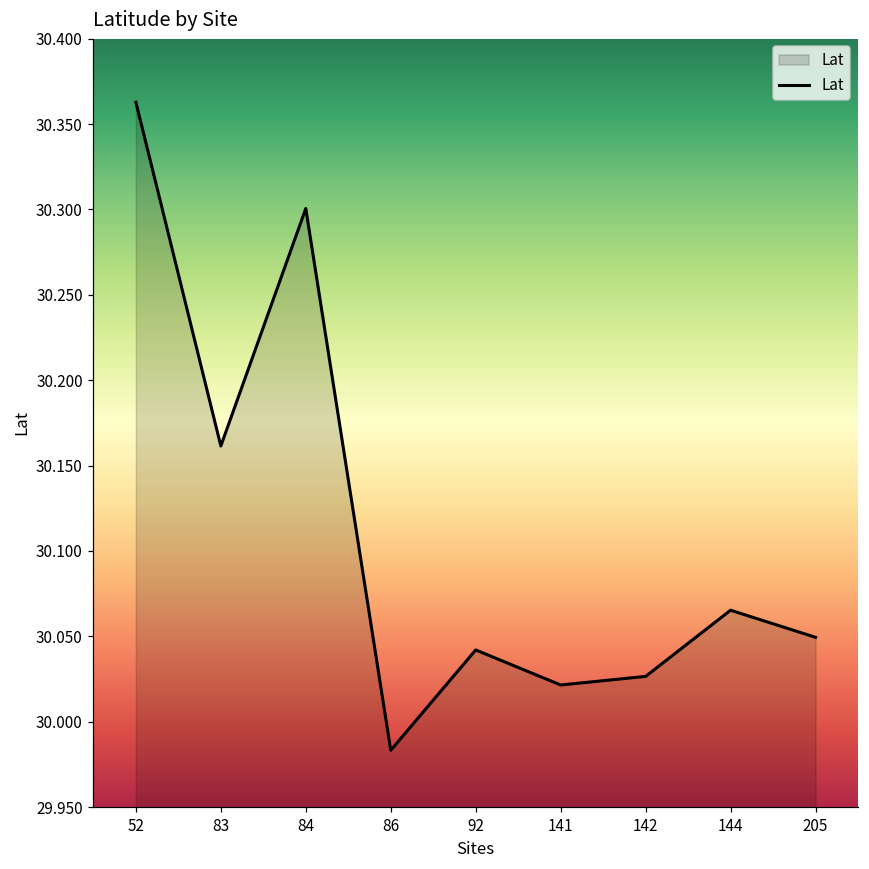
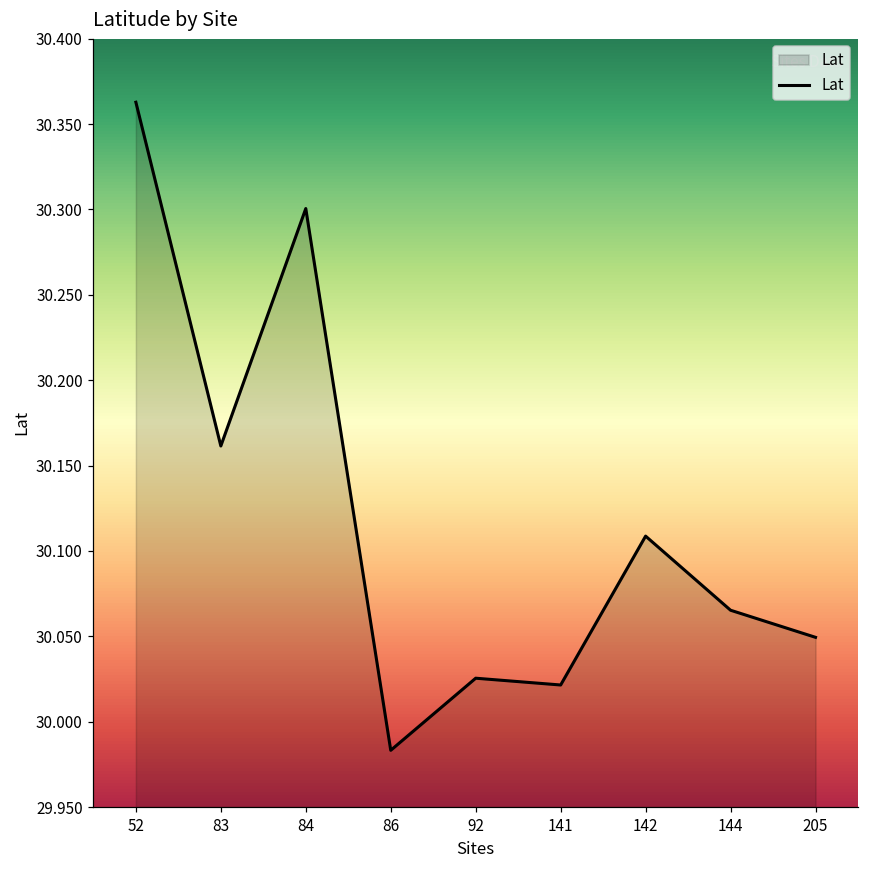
  {
    "52": 30.363,
    "83": 30.161,
    "84": 30.301,
    "86": 29.983,
-   "92": 30.042,
+   "92": 30.025,
    "141": 30.022,
-   "142": 30.027,
+   "142": 30.109,
    "144": 30.065,
    "205": 30.049
  }
